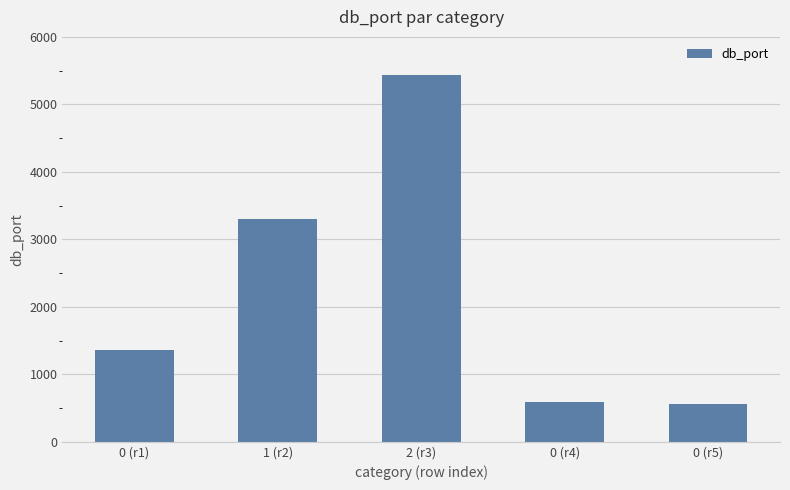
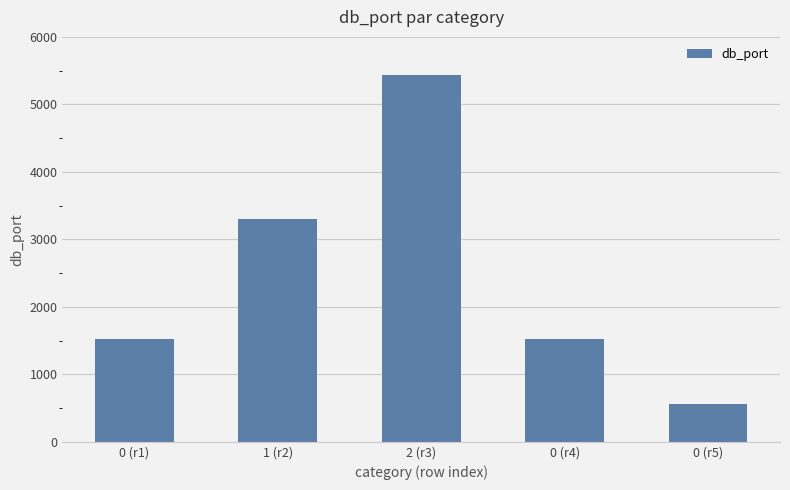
  {
-   "0 (r1)": 1400,
+   "0 (r1)": 1500,
    "1 (r2)": 3300,
    "2 (r3)": 5400,
-   "0 (r4)": 600,
+   "0 (r4)": 1500,
    "0 (r5)": 600
  }
